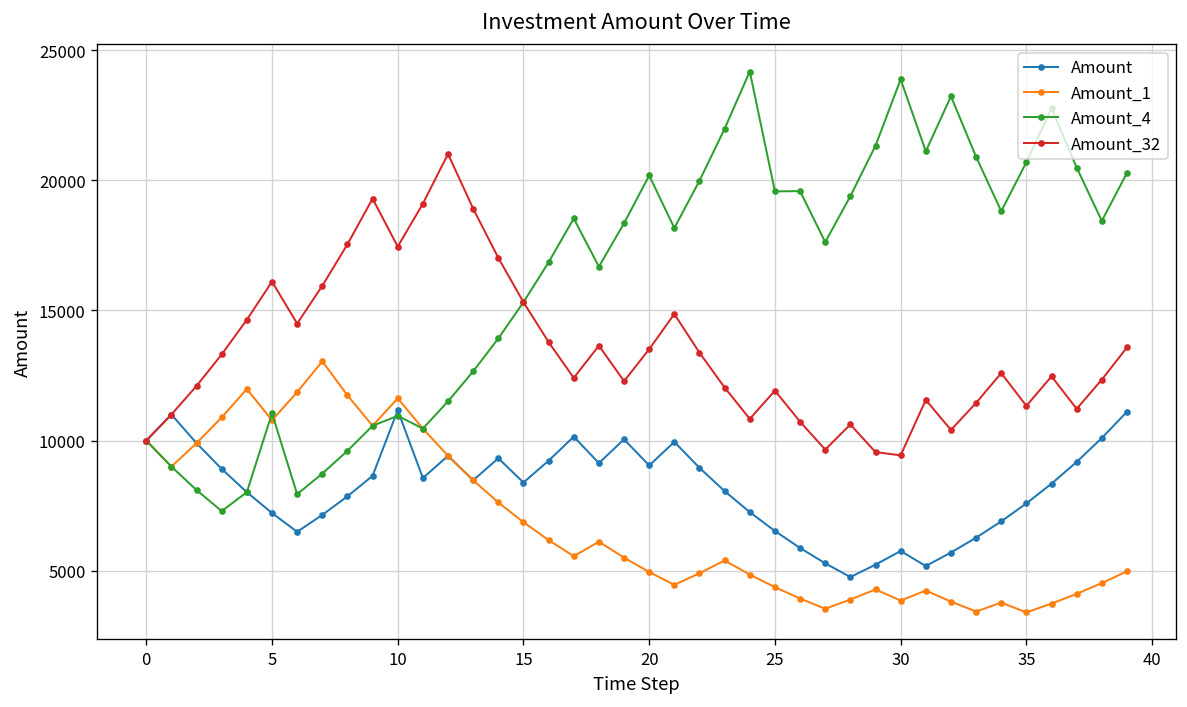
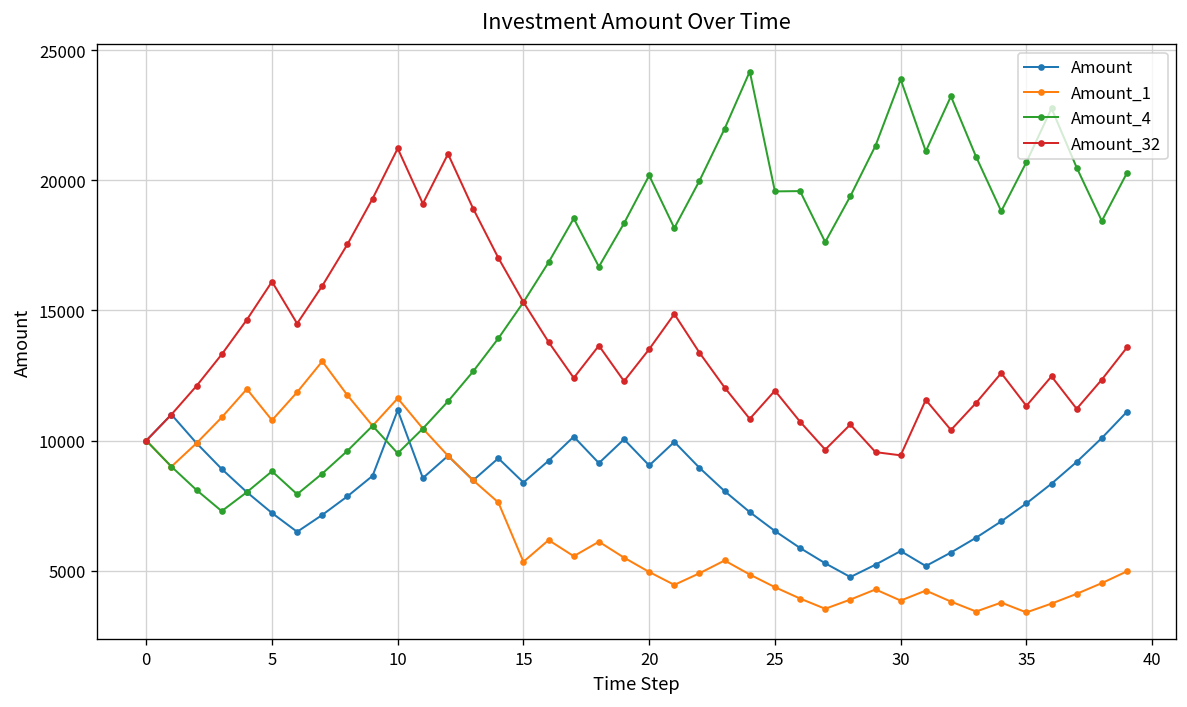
  {
    "Amount": {
      "5": 7200,
      "10": 11200,
      "15": 8400,
      "20": 9000,
      "25": 6500,
      "30": 5800,
      "35": 7600
    },
    "Amount_1": {
      "5": 10800,
      "10": 11600,
-     "15": 6900,
+     "15": 5300,
      "20": 5000,
      "25": 4400,
      "30": 3900,
      "35": 3400
    },
    "Amount_4": {
-     "5": 11000,
-     "10": 11000,
+     "5": 8800,
+     "10": 9500,
      "20": 20200,
      "25": 19600,
      "30": 23900,
      "35": 20700
    },
    "Amount_32": {
      "5": 16100,
-     "10": 17500,
+     "10": 21200,
      "20": 13500,
      "25": 11900,
      "30": 9400,
      "35": 11300
    }
  }
